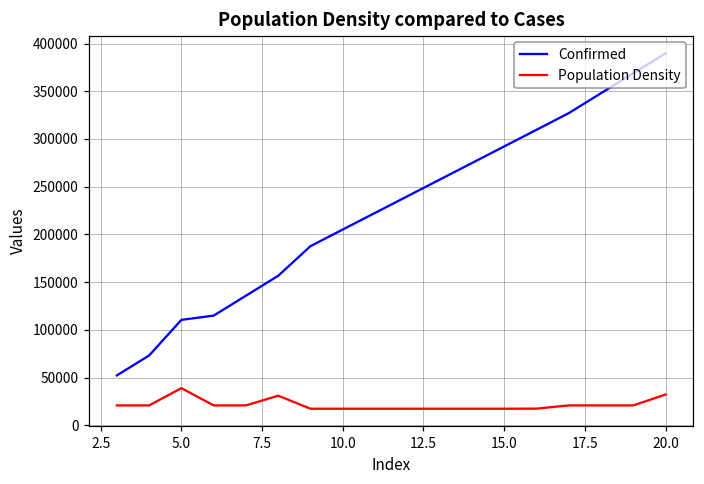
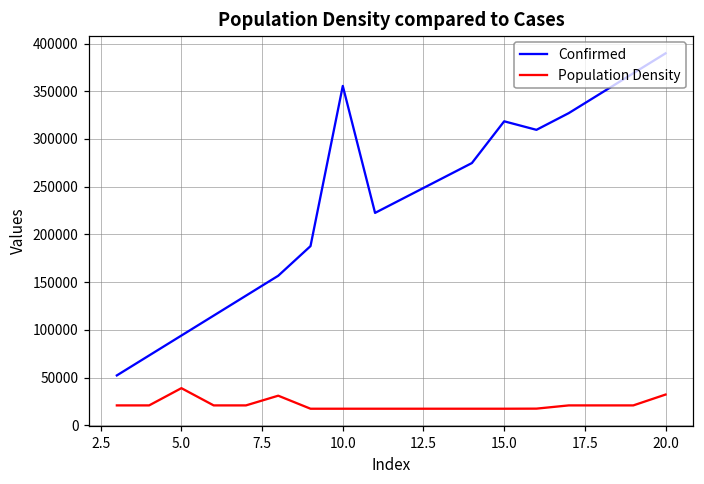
  {
    "Confirmed": {
-     "5.0": 110000,
-     "10.0": 210000,
-     "15.0": 290000
+     "5.0": 90000,
+     "10.0": 360000,
+     "15.0": 320000
    },
    "Population Density": {
      "5.0": 40000,
      "10.0": 20000,
      "15.0": 20000,
      "20.0": 30000
    }
  }
